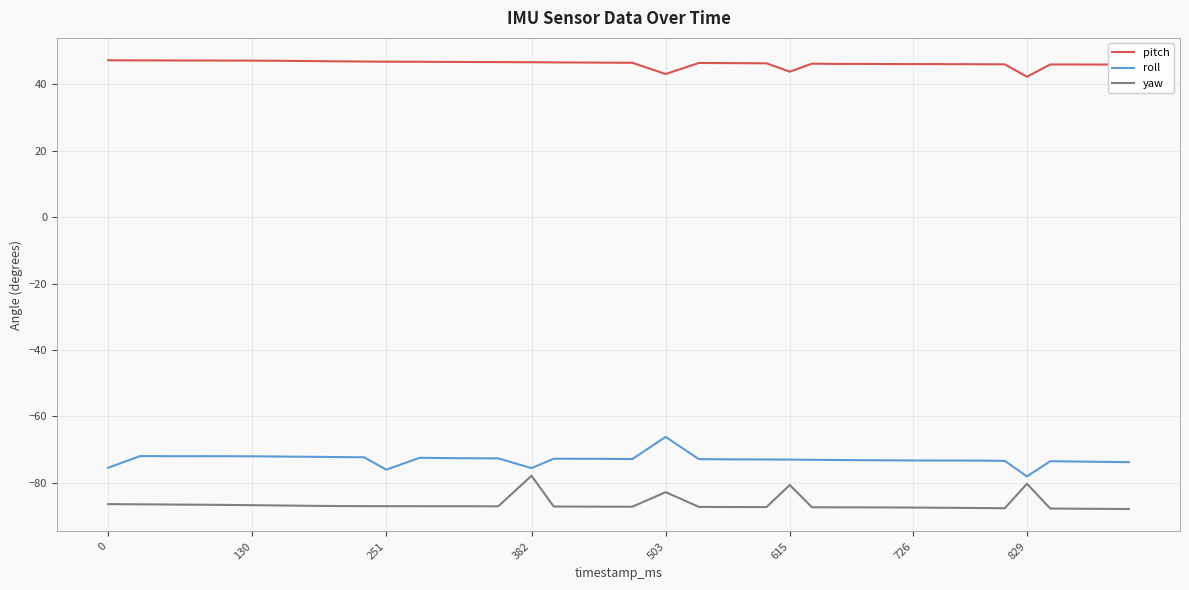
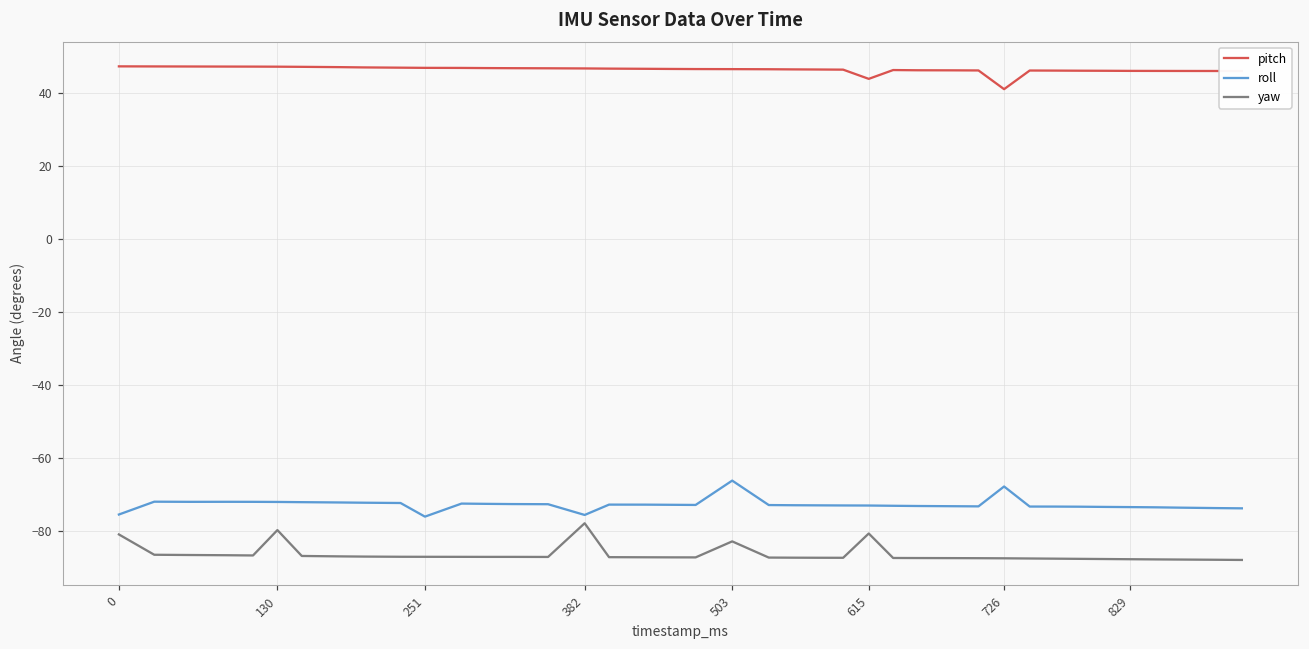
  {
    "pitch": {
      "0": 47,
      "130": 47,
      "251": 47,
      "382": 47,
-     "503": 43,
+     "503": 46,
      "615": 44,
-     "726": 46,
-     "829": 42
+     "726": 41,
+     "829": 46
    },
    "roll": {
      "0": -75,
      "130": -72,
      "251": -76,
      "382": -76,
      "503": -66,
      "615": -73,
-     "726": -73,
-     "829": -78
+     "726": -68,
+     "829": -73
    },
    "yaw": {
-     "0": -86,
-     "130": -87,
+     "0": -81,
+     "130": -80,
      "251": -87,
      "382": -78,
      "503": -83,
      "615": -81,
      "726": -87,
-     "829": -80
+     "829": -88
    }
  }
